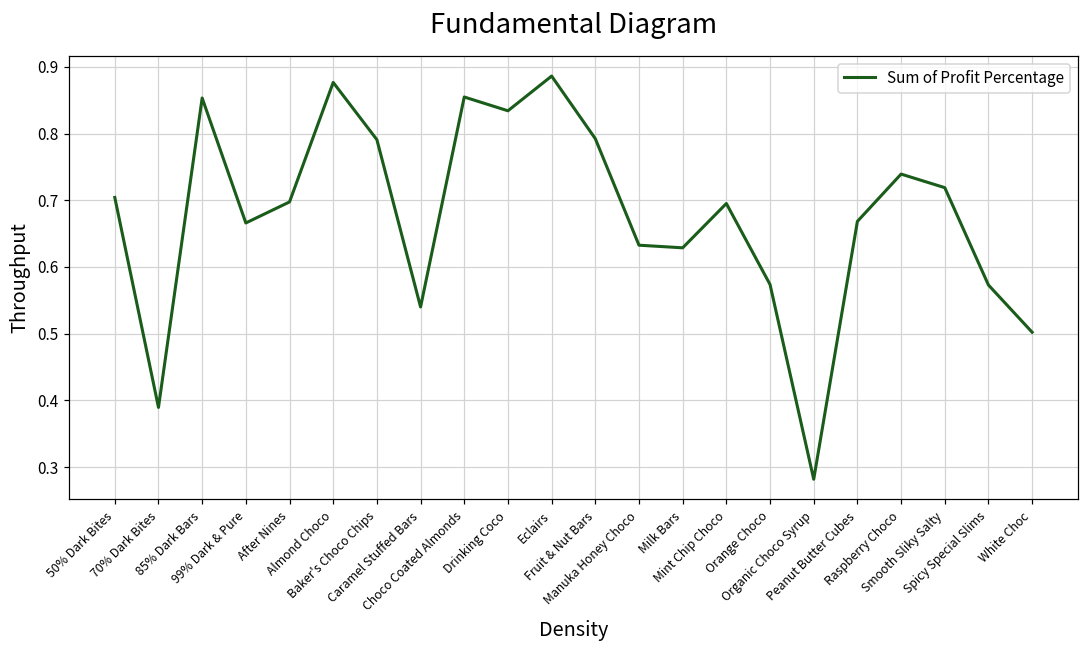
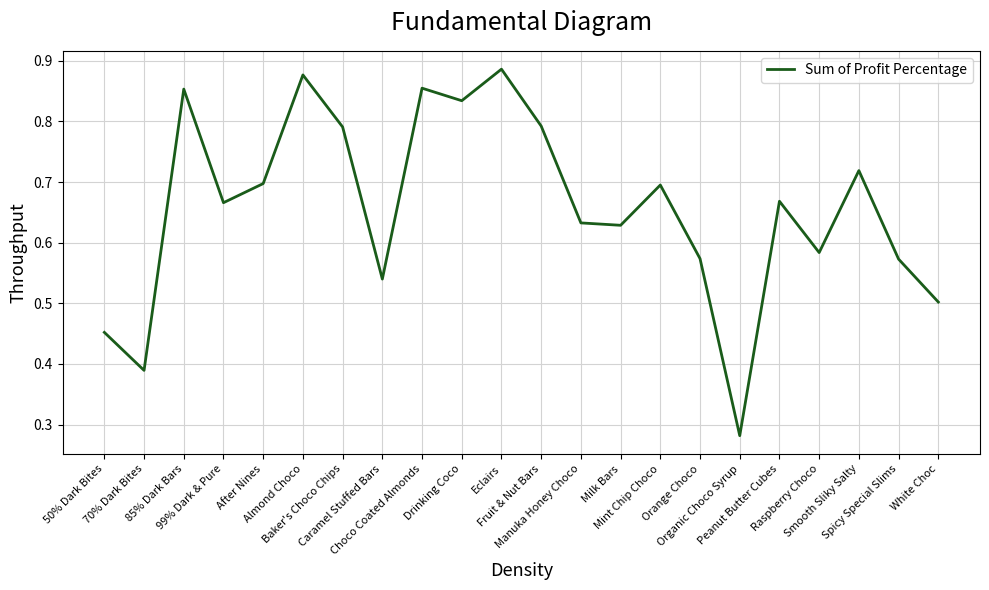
  {
-   "50% Dark Bites": 0.70,
+   "50% Dark Bites": 0.45,
    "70% Dark Bites": 0.39,
    "85% Dark Bars": 0.85,
    "99% Dark & Pure": 0.67,
    "After Nines": 0.70,
    "Almond Choco": 0.88,
    "Baker's Choco Chips": 0.79,
    "Caramel Stuffed Bars": 0.54,
    "Choco Coated Almonds": 0.85,
    "Drinking Coco": 0.83,
    "Eclairs": 0.89,
    "Fruit & Nut Bars": 0.79,
    "Manuka Honey Choco": 0.63,
    "Milk Bars": 0.63,
    "Mint Chip Choco": 0.70,
    "Orange Choco": 0.57,
    "Organic Choco Syrup": 0.28,
    "Peanut Butter Cubes": 0.67,
-   "Raspberry Choco": 0.74,
+   "Raspberry Choco": 0.58,
    "Smooth Sliky Salty": 0.72,
    "Spicy Special Slims": 0.57,
    "White Choc": 0.50
  }
